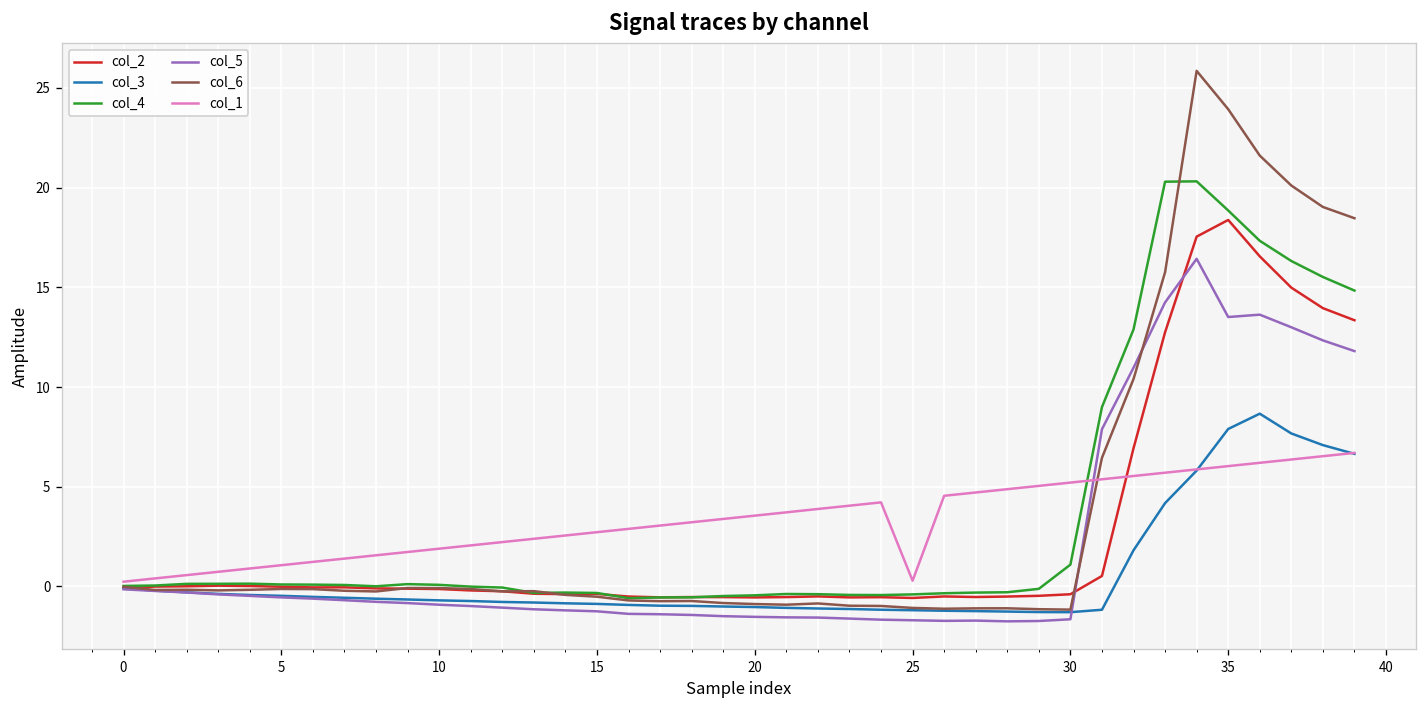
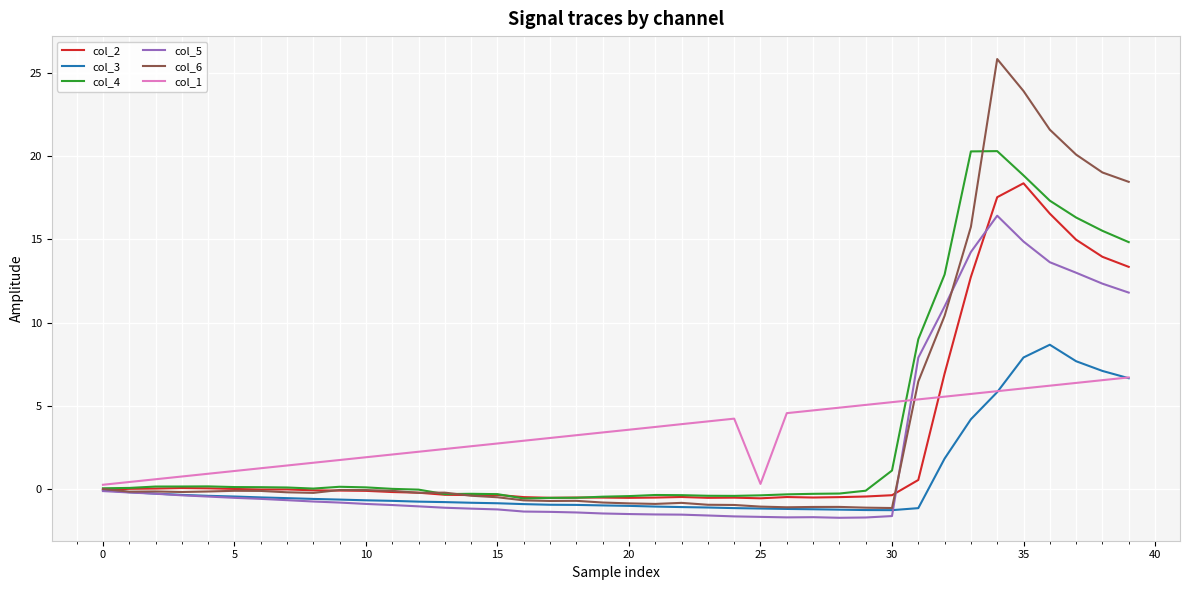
  {
    "col_2": {
      "25": -0.6,
      "30": -0.4,
      "35": 18.4
    },
    "col_3": {
      "10": -0.7,
      "15": -0.9,
      "35": 7.9
    },
    "col_4": {
      "10": 0.1,
      "25": -0.4,
      "30": 1.1,
      "35": 18.9
    },
    "col_5": {
      "10": -0.9,
      "15": -1.2,
      "20": -1.5,
      "25": -1.7,
      "30": -1.6,
-     "35": 13.5
+     "35": 14.9
    },
    "col_6": {
      "35": 23.9
    },
    "col_1": {
      "0": 0.2,
      "5": 1.1,
      "10": 1.9,
      "15": 2.7,
      "20": 3.6,
      "25": 0.3,
      "30": 5.2,
      "35": 6.0
    }
  }
